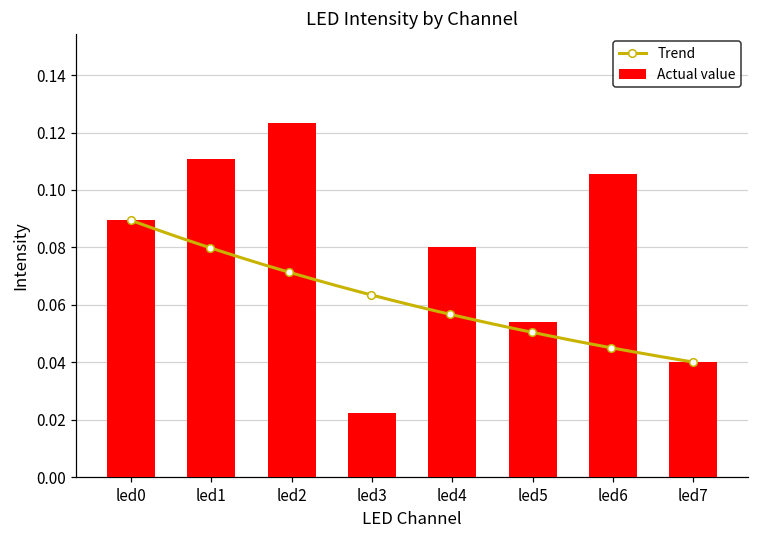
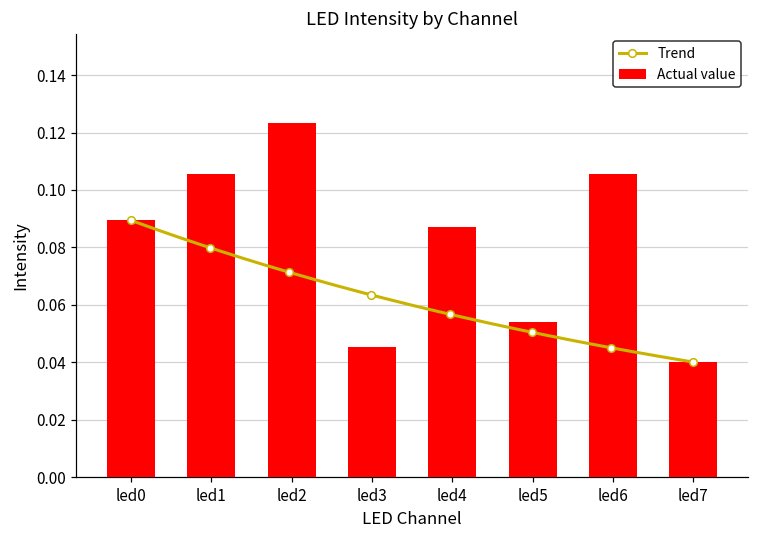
  {
    "Trend": {
      "led0": 0.089,
      "led7": 0.040
    },
    "Actual value": {
      "led0": 0.089,
-     "led1": 0.111,
+     "led1": 0.106,
      "led2": 0.123,
-     "led3": 0.022,
-     "led4": 0.080,
+     "led3": 0.045,
+     "led4": 0.087,
      "led5": 0.054,
      "led6": 0.106,
      "led7": 0.040
    }
  }
